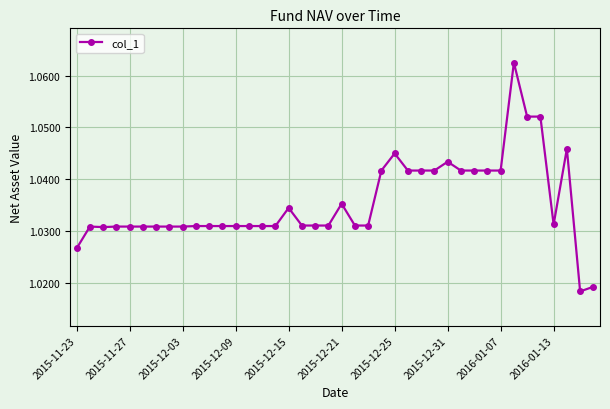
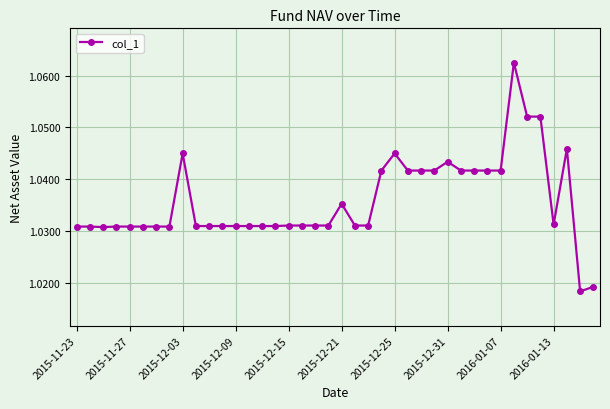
  {
-   "2015-11-23": 1.027,
+   "2015-11-23": 1.031,
    "2015-11-27": 1.031,
-   "2015-12-03": 1.031,
+   "2015-12-03": 1.045,
    "2015-12-09": 1.031,
-   "2015-12-15": 1.035,
+   "2015-12-15": 1.031,
    "2015-12-21": 1.035,
    "2015-12-25": 1.045,
    "2015-12-31": 1.043,
    "2016-01-07": 1.042,
    "2016-01-13": 1.031
  }
